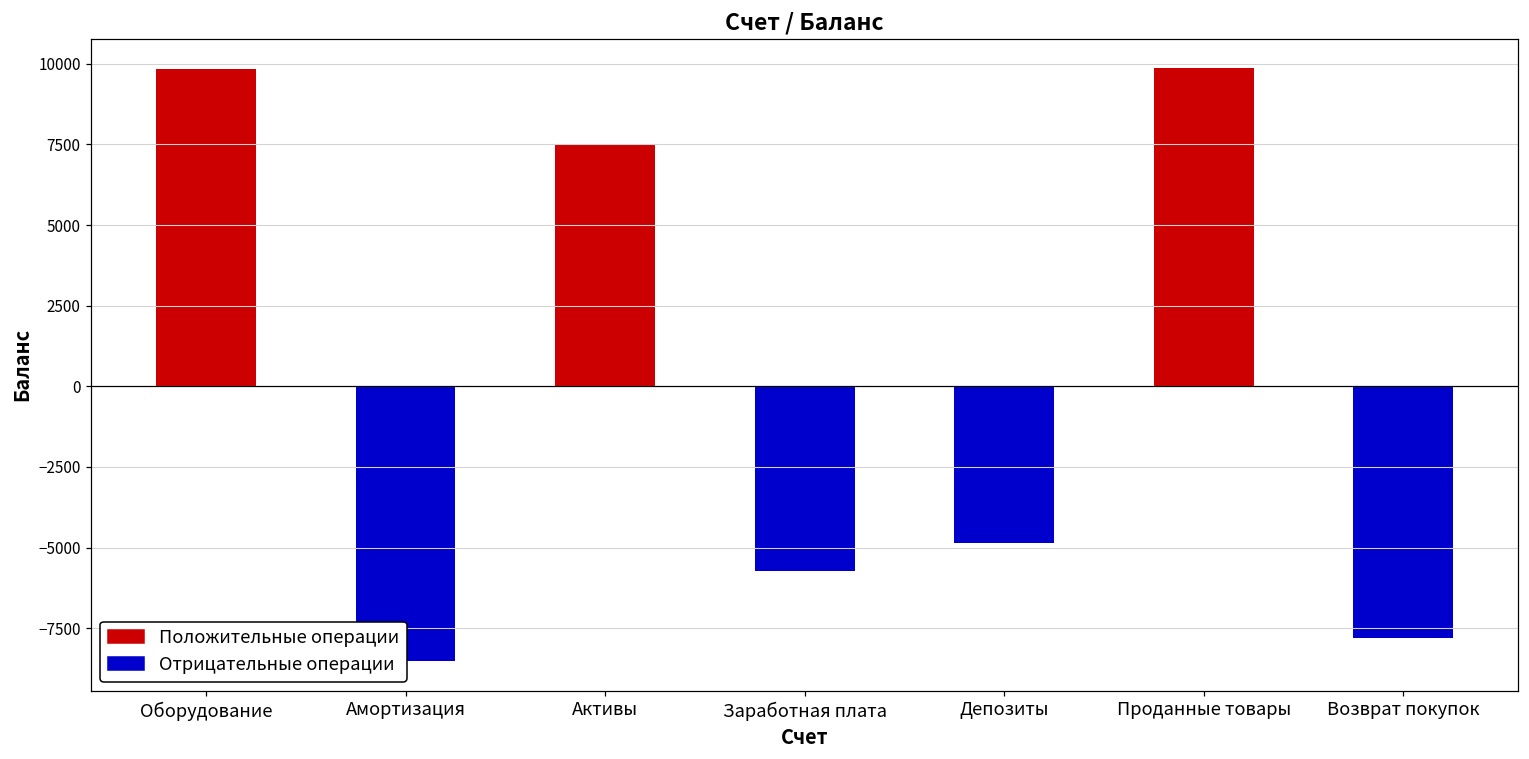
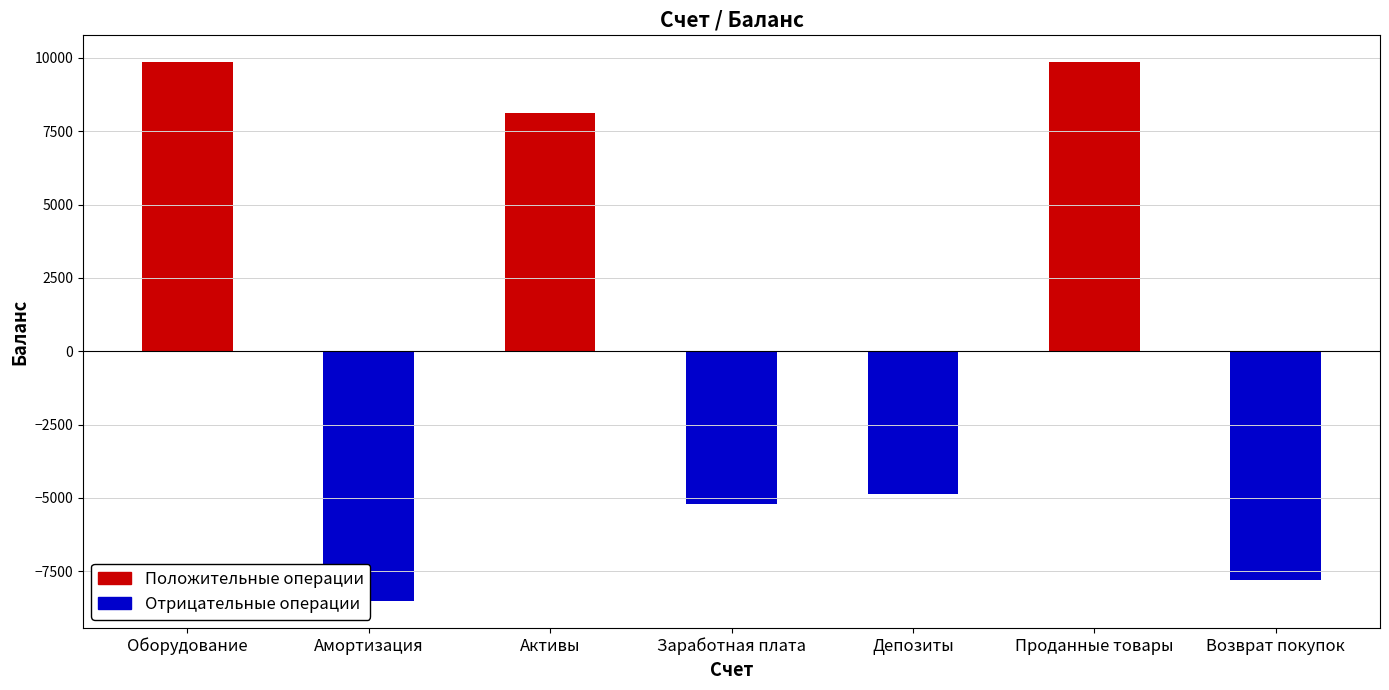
  {
    "Оборудование": 9900,
-   "Активы": 7500,
-   "Заработная плата": -5700,
+   "Активы": 8100,
+   "Заработная плата": -5200,
    "Депозиты": -4900,
    "Проданные товары": 9900,
    "Возврат покупок": -7800
  }
